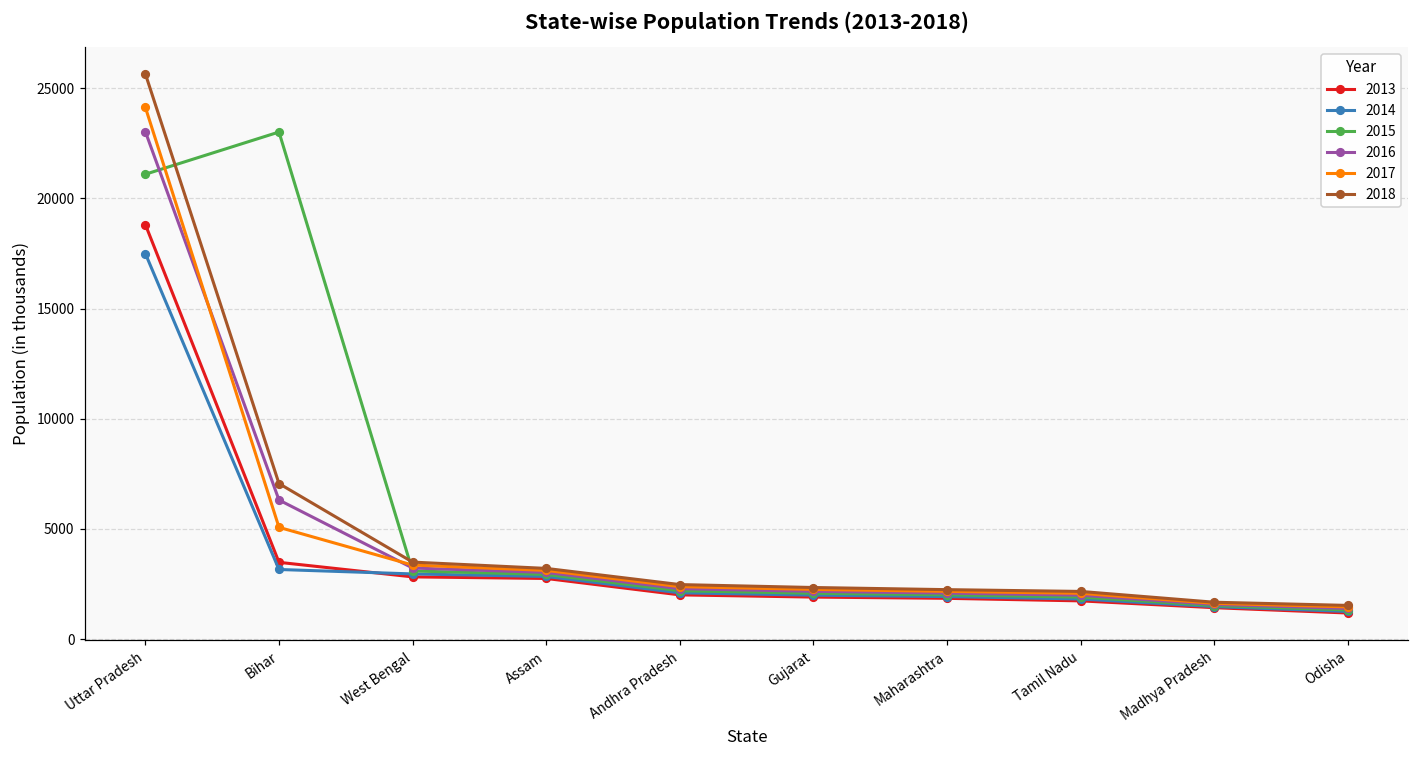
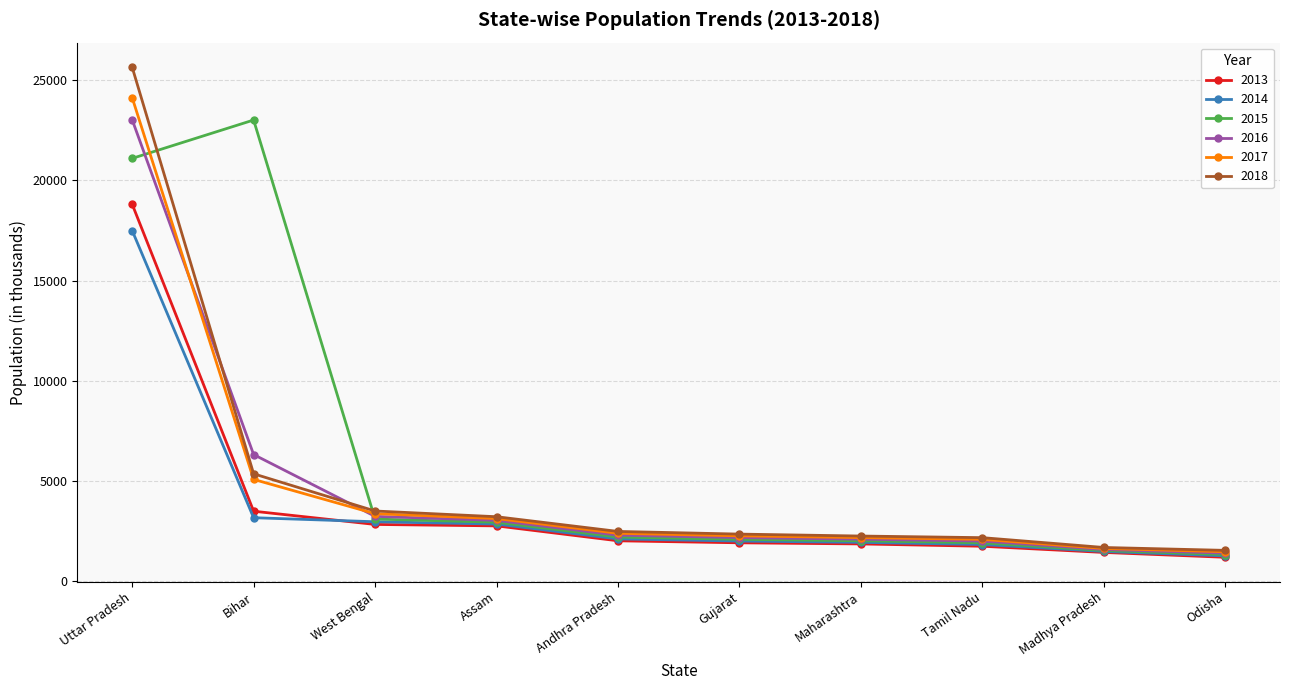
  {
    "2013": {
      "Uttar Pradesh": 18800,
      "Bihar": 3500,
      "West Bengal": 2800
    },
    "2014": {
      "Uttar Pradesh": 17500,
      "Bihar": 3200,
      "West Bengal": 3000
    },
    "2015": {
      "Uttar Pradesh": 21100,
      "Bihar": 23000,
      "West Bengal": 3100
    },
    "2016": {
      "Uttar Pradesh": 23000,
      "Bihar": 6300,
      "West Bengal": 3200
    },
    "2017": {
      "Uttar Pradesh": 24100,
      "Bihar": 5100,
      "West Bengal": 3400
    },
    "2018": {
      "Uttar Pradesh": 25700,
-     "Bihar": 7100,
+     "Bihar": 5400,
      "West Bengal": 3500
    }
  }
